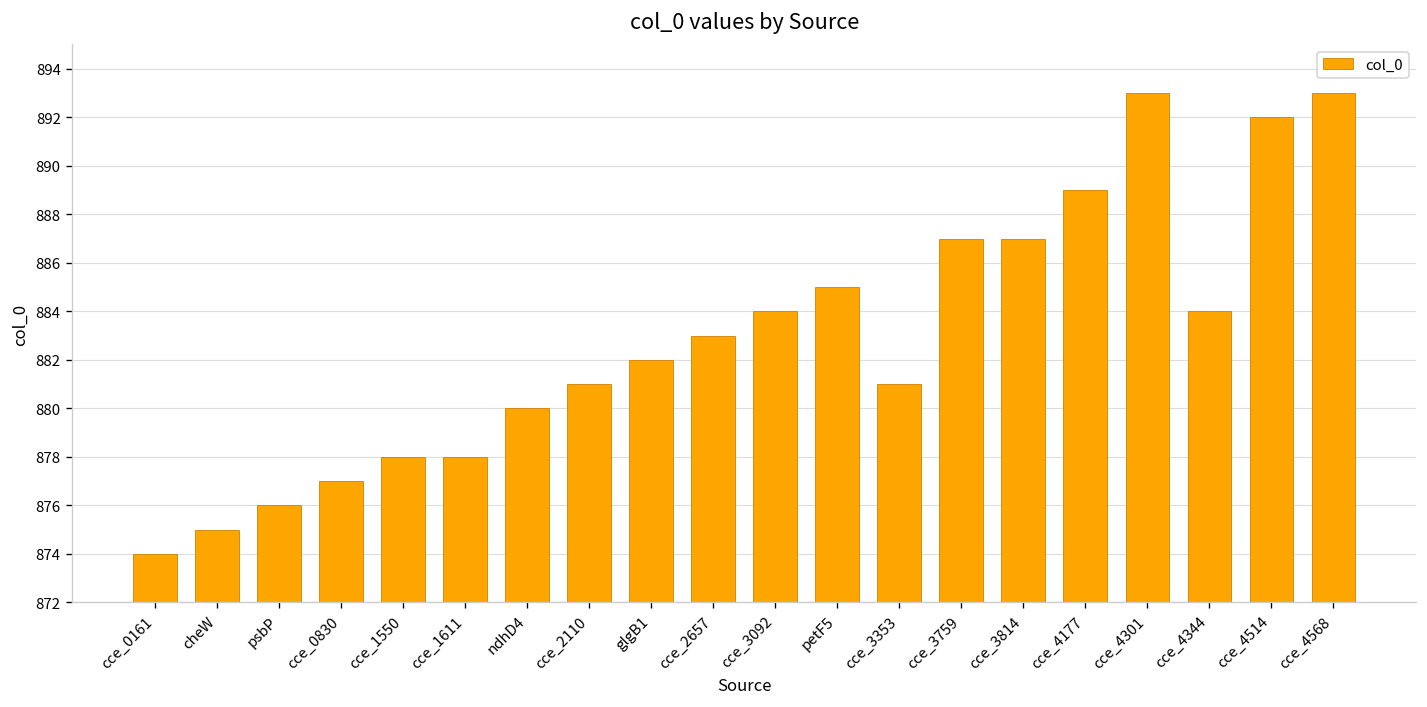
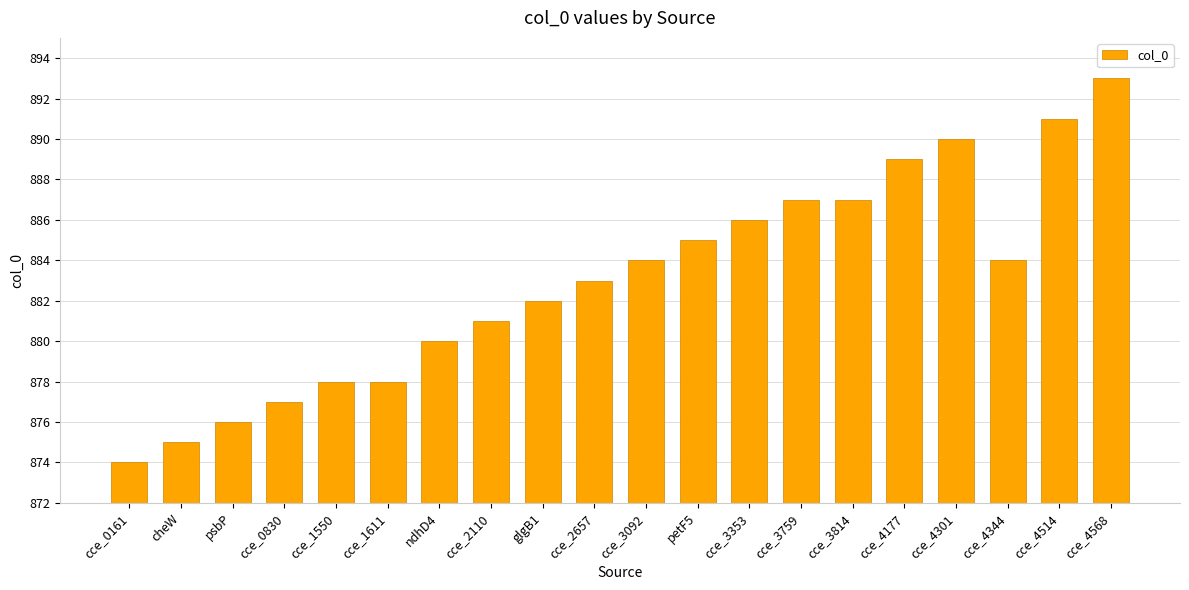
  {
    "cce_0161": 874,
    "cheW": 875,
    "psbP": 876,
    "cce_0830": 877,
    "cce_1550": 878,
    "cce_1611": 878,
    "ndhD4": 880,
    "cce_2110": 881,
    "glgB1": 882,
    "cce_2657": 883,
    "cce_3092": 884,
    "petF5": 885,
-   "cce_3353": 881,
+   "cce_3353": 886,
    "cce_3759": 887,
    "cce_3814": 887,
    "cce_4177": 889,
-   "cce_4301": 893,
+   "cce_4301": 890,
    "cce_4344": 884,
-   "cce_4514": 892,
+   "cce_4514": 891,
    "cce_4568": 893
  }
